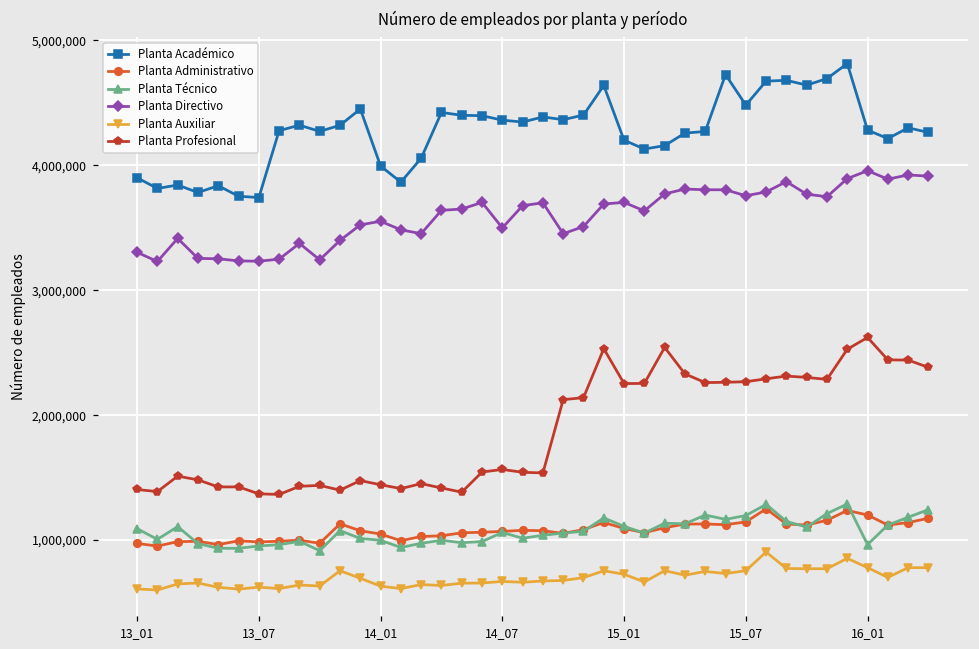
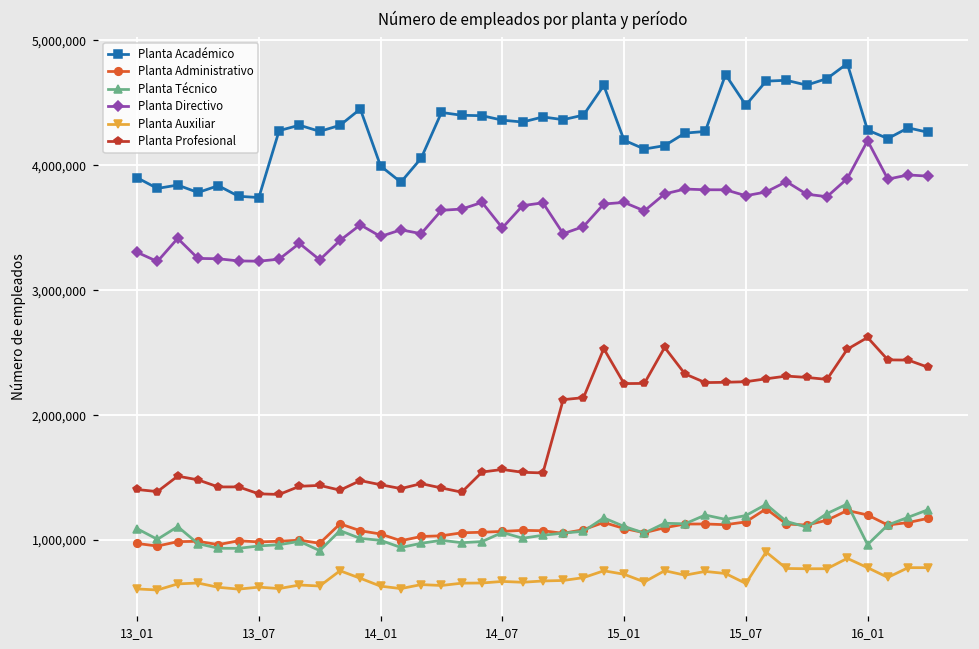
  {
    "Planta Académico": {
      "13_01": "3,900,000",
      "13_07": "3,740,000",
      "14_01": "3,990,000",
      "14_07": "4,360,000",
      "15_01": "4,200,000",
      "15_07": "4,480,000",
      "16_01": "4,280,000"
    },
    "Planta Técnico": {
      "13_01": "1,090,000",
      "13_07": "950,000",
      "14_01": "1,000,000",
      "15_07": "1,200,000",
      "16_01": "960,000"
    },
    "Planta Directivo": {
      "13_01": "3,300,000",
      "13_07": "3,230,000",
-     "14_01": "3,550,000",
+     "14_01": "3,430,000",
      "14_07": "3,500,000",
      "15_01": "3,700,000",
      "15_07": "3,760,000",
-     "16_01": "3,960,000"
+     "16_01": "4,200,000"
    },
    "Planta Auxiliar": {
      "13_01": "610,000",
      "13_07": "620,000",
      "14_01": "630,000",
      "14_07": "670,000",
      "15_01": "730,000",
-     "15_07": "760,000",
+     "15_07": "650,000",
      "16_01": "780,000"
    }
  }
